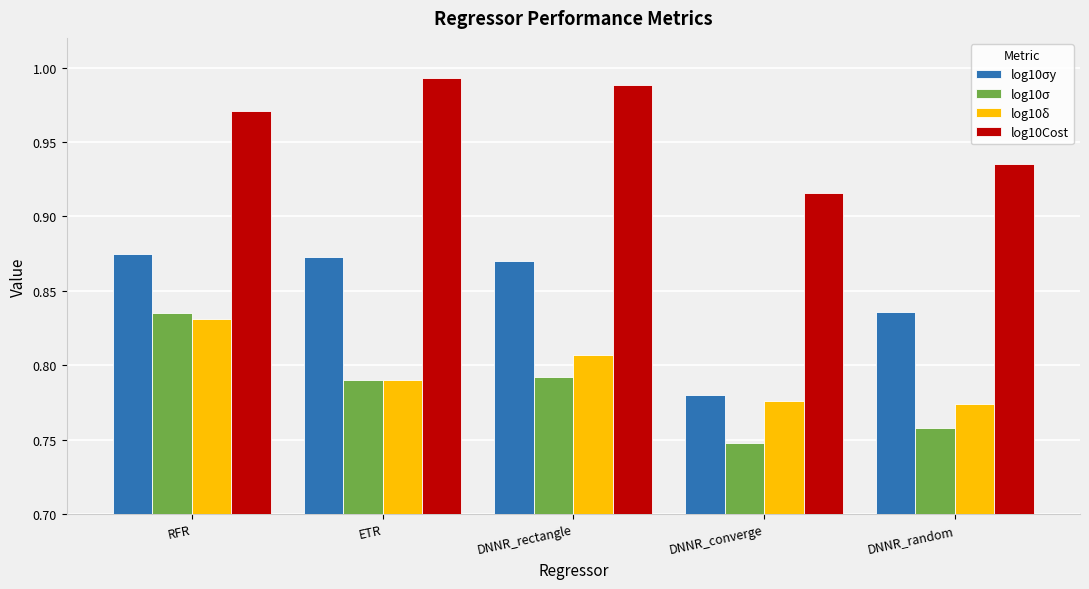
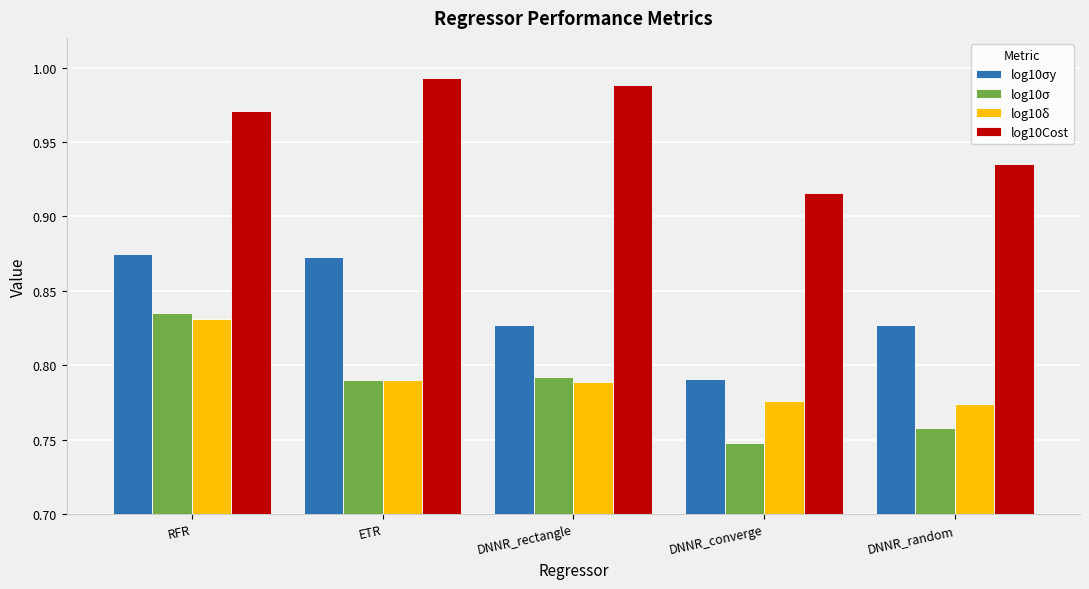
  {
    "log10σy": {
      "RFR": 0.875,
      "ETR": 0.873,
-     "DNNR_rectangle": 0.870,
-     "DNNR_converge": 0.780,
-     "DNNR_random": 0.836
+     "DNNR_rectangle": 0.827,
+     "DNNR_converge": 0.791,
+     "DNNR_random": 0.827
    },
    "log10σ": {
      "RFR": 0.835,
      "ETR": 0.790,
      "DNNR_rectangle": 0.792,
      "DNNR_converge": 0.748,
      "DNNR_random": 0.758
    },
    "log10δ": {
      "RFR": 0.831,
      "ETR": 0.790,
-     "DNNR_rectangle": 0.807,
+     "DNNR_rectangle": 0.789,
      "DNNR_converge": 0.776,
      "DNNR_random": 0.774
    },
    "log10Cost": {
      "RFR": 0.971,
      "ETR": 0.993,
      "DNNR_rectangle": 0.988,
      "DNNR_converge": 0.916,
      "DNNR_random": 0.935
    }
  }
